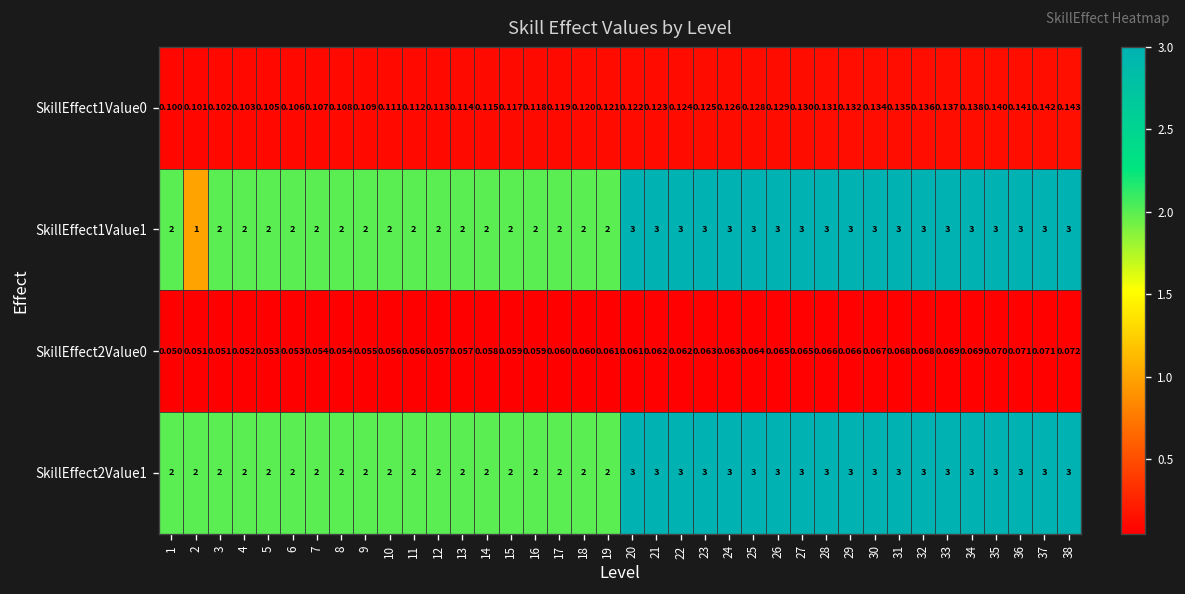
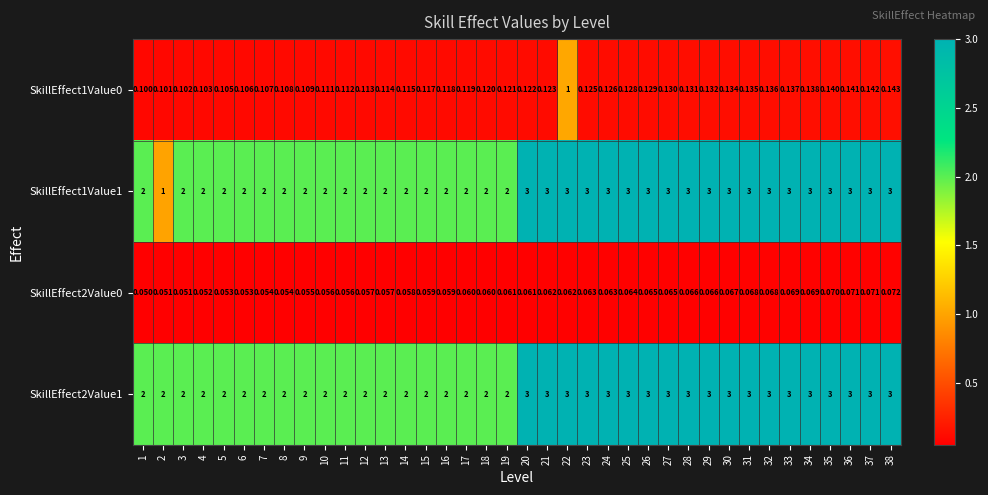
  {
    "SkillEffect1Value0": {
      "1": 0.100,
      "2": 0.101,
      "3": 0.102,
      "4": 0.103,
      "5": 0.105,
      "6": 0.106,
      "7": 0.107,
      "8": 0.108,
      "9": 0.109,
      "10": 0.111,
      "11": 0.112,
      "12": 0.113,
      "13": 0.114,
      "14": 0.115,
      "15": 0.117,
      "16": 0.118,
      "17": 0.119,
      "18": 0.120,
      "19": 0.121,
      "20": 0.122,
      "21": 0.123,
-     "22": 0.124,
+     "22": 1,
      "23": 0.125,
      "24": 0.126,
      "25": 0.128,
      "26": 0.129,
      "27": 0.130,
      "28": 0.131,
      "29": 0.132,
      "30": 0.134,
      "31": 0.135,
      "32": 0.136,
      "33": 0.137,
      "34": 0.138,
      "35": 0.140,
      "36": 0.141,
      "37": 0.142,
      "38": 0.143
    },
    "SkillEffect1Value1": {
      "1": 2,
      "2": 1,
      "3": 2,
      "4": 2,
      "5": 2,
      "6": 2,
      "7": 2,
      "8": 2,
      "9": 2,
      "10": 2,
      "11": 2,
      "12": 2,
      "13": 2,
      "14": 2,
      "15": 2,
      "16": 2,
      "17": 2,
      "18": 2,
      "19": 2,
      "20": 3,
      "21": 3,
      "22": 3,
      "23": 3,
      "24": 3,
      "25": 3,
      "26": 3,
      "27": 3,
      "28": 3,
      "29": 3,
      "30": 3,
      "31": 3,
      "32": 3,
      "33": 3,
      "34": 3,
      "35": 3,
      "36": 3,
      "37": 3,
      "38": 3
    },
    "SkillEffect2Value0": {
      "1": 0.050,
      "2": 0.051,
      "3": 0.051,
      "4": 0.052,
      "5": 0.053,
      "6": 0.053,
      "7": 0.054,
      "8": 0.054,
      "9": 0.055,
      "10": 0.056,
      "11": 0.056,
      "12": 0.057,
      "13": 0.057,
      "14": 0.058,
      "15": 0.059,
      "16": 0.059,
      "17": 0.060,
      "18": 0.060,
      "19": 0.061,
      "20": 0.061,
      "21": 0.062,
      "22": 0.062,
      "23": 0.063,
      "24": 0.063,
      "25": 0.064,
      "26": 0.065,
      "27": 0.065,
      "28": 0.066,
      "29": 0.066,
      "30": 0.067,
      "31": 0.068,
      "32": 0.068,
      "33": 0.069,
      "34": 0.069,
      "35": 0.070,
      "36": 0.071,
      "37": 0.071,
      "38": 0.072
    },
    "SkillEffect2Value1": {
      "1": 2,
      "2": 2,
      "3": 2,
      "4": 2,
      "5": 2,
      "6": 2,
      "7": 2,
      "8": 2,
      "9": 2,
      "10": 2,
      "11": 2,
      "12": 2,
      "13": 2,
      "14": 2,
      "15": 2,
      "16": 2,
      "17": 2,
      "18": 2,
      "19": 2,
      "20": 3,
      "21": 3,
      "22": 3,
      "23": 3,
      "24": 3,
      "25": 3,
      "26": 3,
      "27": 3,
      "28": 3,
      "29": 3,
      "30": 3,
      "31": 3,
      "32": 3,
      "33": 3,
      "34": 3,
      "35": 3,
      "36": 3,
      "37": 3,
      "38": 3
    }
  }
